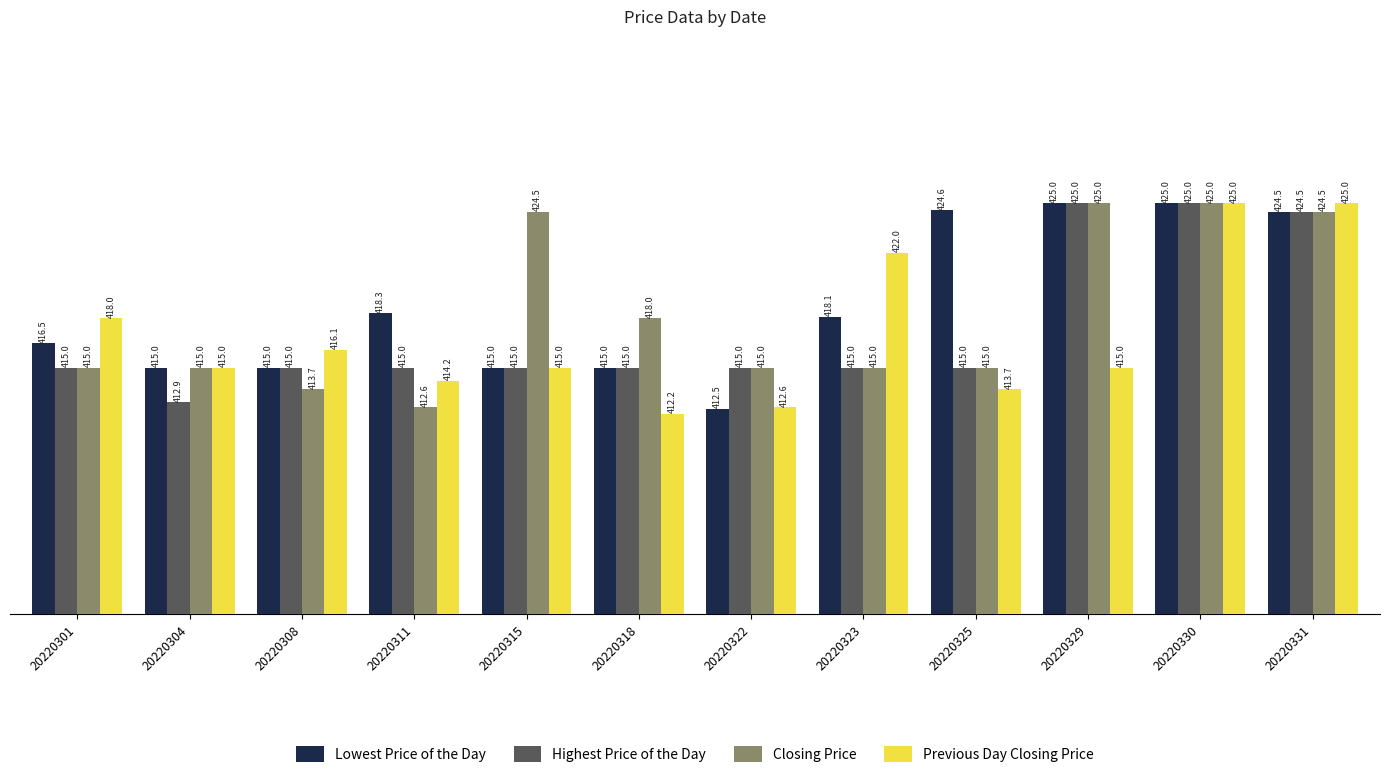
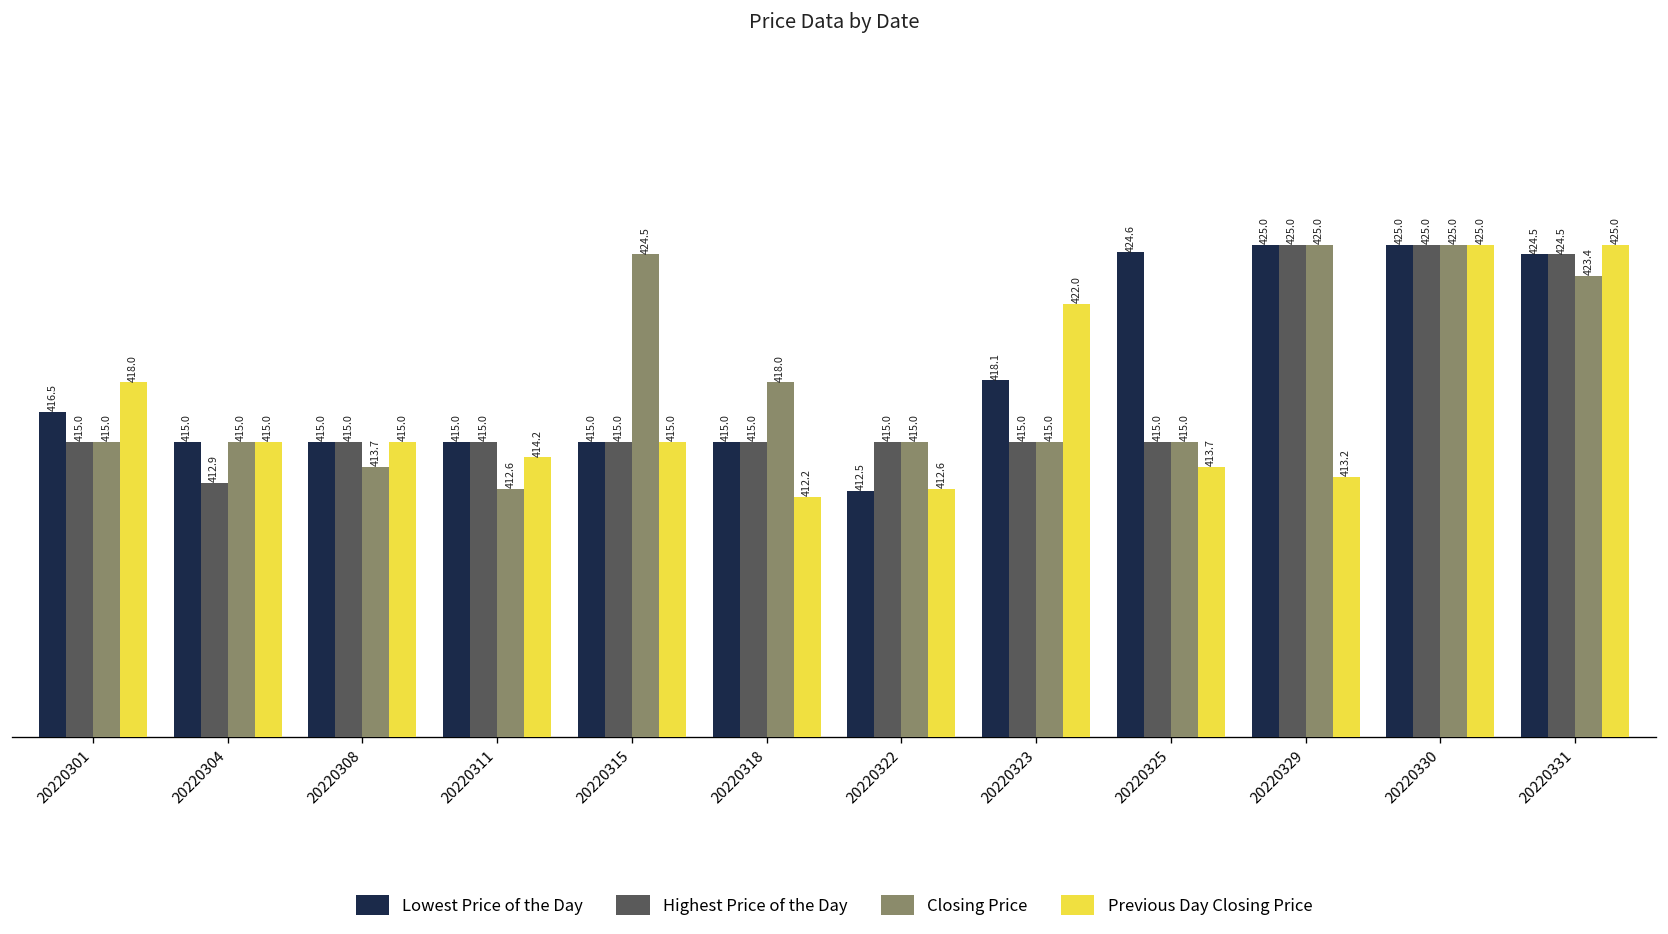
  {
    "Lowest Price of the Day": {
      "20220301": 416.5,
      "20220304": 415.0,
      "20220308": 415.0,
-     "20220311": 418.3,
+     "20220311": 415.0,
      "20220315": 415.0,
      "20220318": 415.0,
      "20220322": 412.5,
      "20220323": 418.1,
      "20220325": 424.6,
      "20220329": 425.0,
      "20220330": 425.0,
      "20220331": 424.5
    },
    "Highest Price of the Day": {
      "20220301": 415.0,
      "20220304": 412.9,
      "20220308": 415.0,
      "20220311": 415.0,
      "20220315": 415.0,
      "20220318": 415.0,
      "20220322": 415.0,
      "20220323": 415.0,
      "20220325": 415.0,
      "20220329": 425.0,
      "20220330": 425.0,
      "20220331": 424.5
    },
    "Closing Price": {
      "20220301": 415.0,
      "20220304": 415.0,
      "20220308": 413.7,
      "20220311": 412.6,
      "20220315": 424.5,
      "20220318": 418.0,
      "20220322": 415.0,
      "20220323": 415.0,
      "20220325": 415.0,
      "20220329": 425.0,
      "20220330": 425.0,
-     "20220331": 424.5
+     "20220331": 423.4
    },
    "Previous Day Closing Price": {
      "20220301": 418.0,
      "20220304": 415.0,
-     "20220308": 416.1,
+     "20220308": 415.0,
      "20220311": 414.2,
      "20220315": 415.0,
      "20220318": 412.2,
      "20220322": 412.6,
      "20220323": 422.0,
      "20220325": 413.7,
-     "20220329": 415.0,
+     "20220329": 413.2,
      "20220330": 425.0,
      "20220331": 425.0
    }
  }
